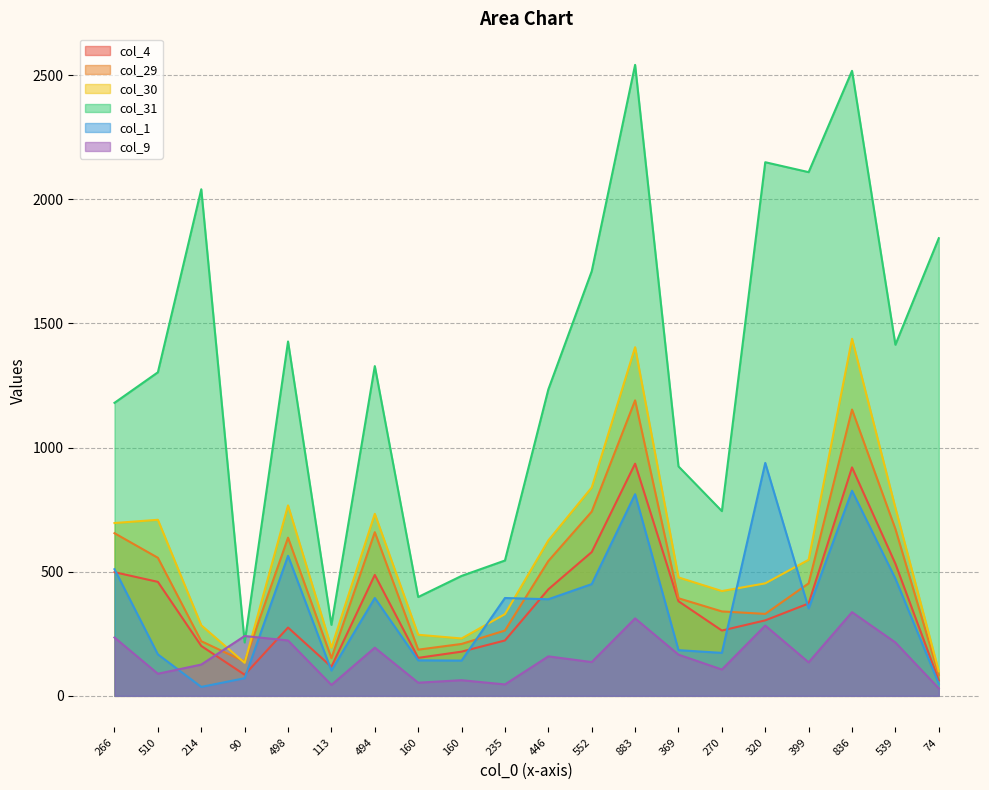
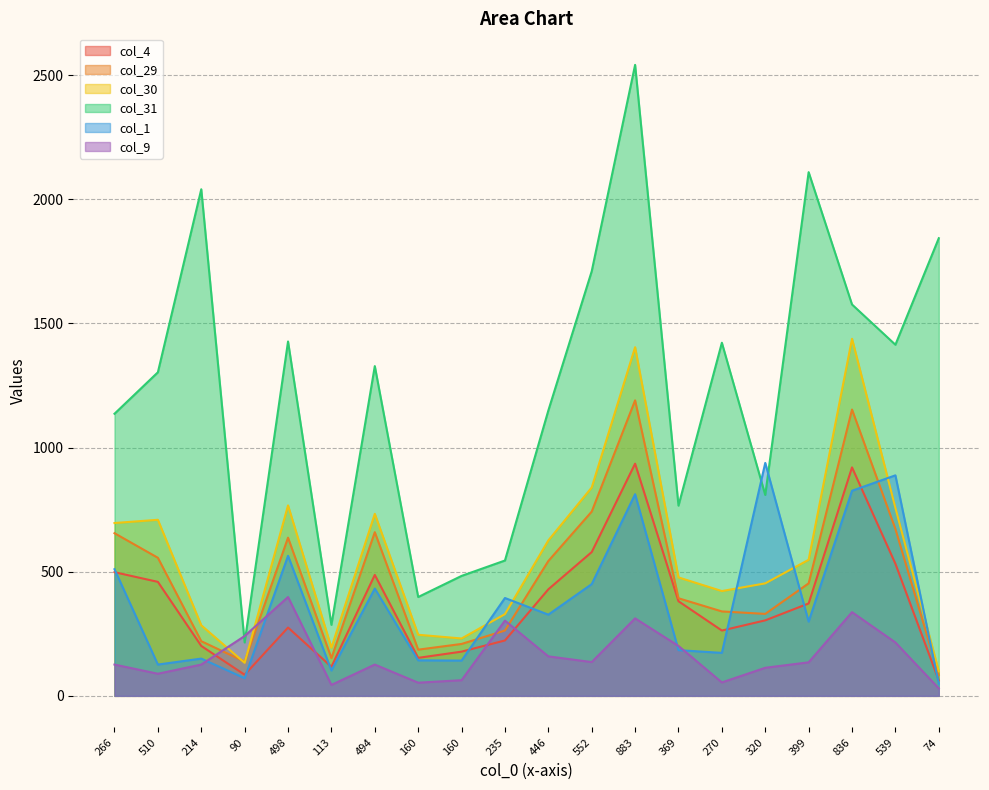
  {
    "col_31": {
-     "266": 1180,
+     "266": 1140,
      "510": 1300,
      "214": 2040,
      "90": 220,
      "498": 1430,
      "113": 290,
      "494": 1330,
      "235": 550,
-     "446": 1230,
+     "446": 1150,
      "552": 1710,
      "883": 2540,
-     "369": 920,
-     "270": 740,
-     "320": 2150,
+     "369": 770,
+     "270": 1420,
+     "320": 810,
      "399": 2110,
-     "836": 2520,
+     "836": 1580,
      "539": 1410,
      "74": 1840
    },
    "col_1": {
      "266": 510,
-     "510": 170,
-     "214": 40,
+     "510": 130,
+     "214": 150,
      "90": 70,
      "498": 560,
      "113": 100,
-     "494": 390,
+     "494": 430,
      "235": 390,
-     "446": 390,
+     "446": 330,
      "552": 450,
      "883": 810,
      "369": 180,
      "270": 170,
      "320": 940,
-     "399": 350,
+     "399": 300,
      "836": 830,
-     "539": 470,
+     "539": 890,
      "74": 50
    },
    "col_9": {
-     "266": 240,
+     "266": 130,
      "510": 90,
      "214": 130,
      "90": 240,
-     "498": 220,
+     "498": 400,
      "113": 40,
-     "494": 190,
-     "235": 50,
+     "494": 130,
+     "235": 300,
      "446": 160,
      "552": 140,
      "883": 310,
-     "369": 170,
-     "270": 110,
-     "320": 280,
+     "369": 200,
+     "270": 50,
+     "320": 110,
      "399": 140,
      "836": 340,
      "539": 220,
      "74": 30
    }
  }
